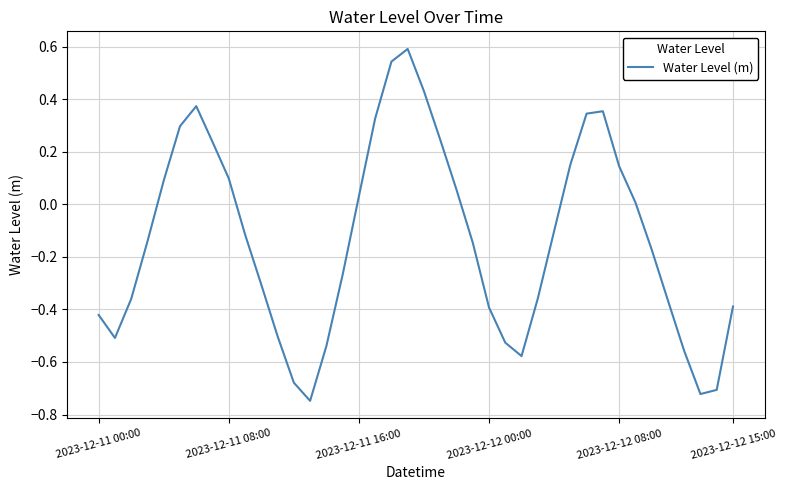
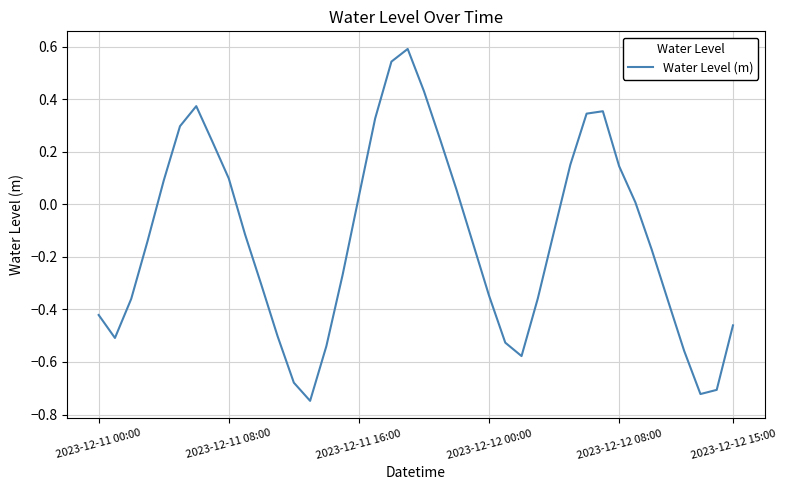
  {
    "2023-12-11 00:00": -0.42,
    "2023-12-11 08:00": 0.10,
    "2023-12-11 16:00": 0.03,
-   "2023-12-12 00:00": -0.39,
+   "2023-12-12 00:00": -0.35,
    "2023-12-12 08:00": 0.15,
-   "2023-12-12 15:00": -0.39
+   "2023-12-12 15:00": -0.46
  }
